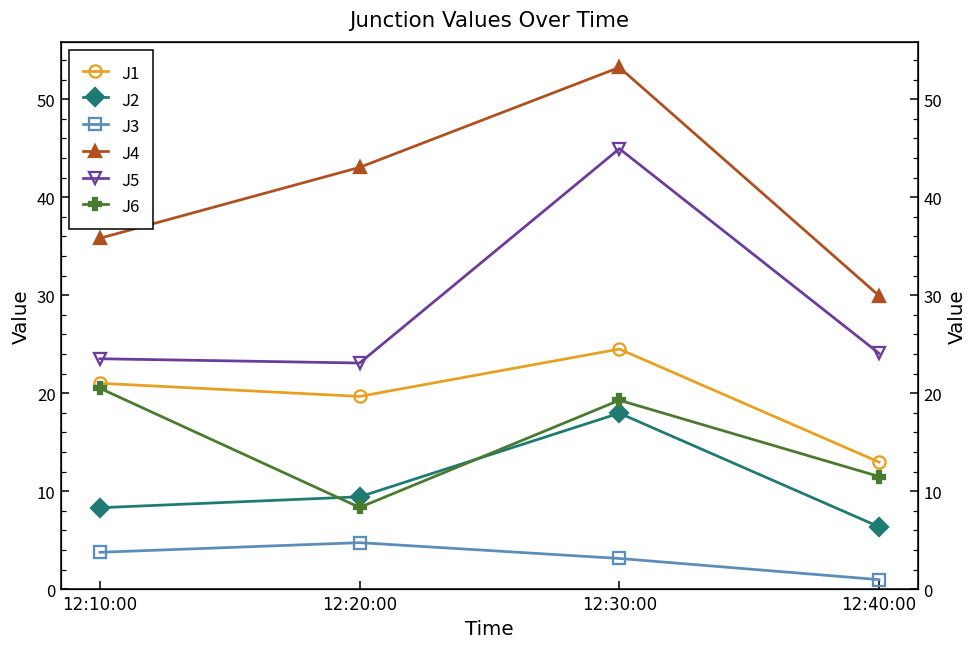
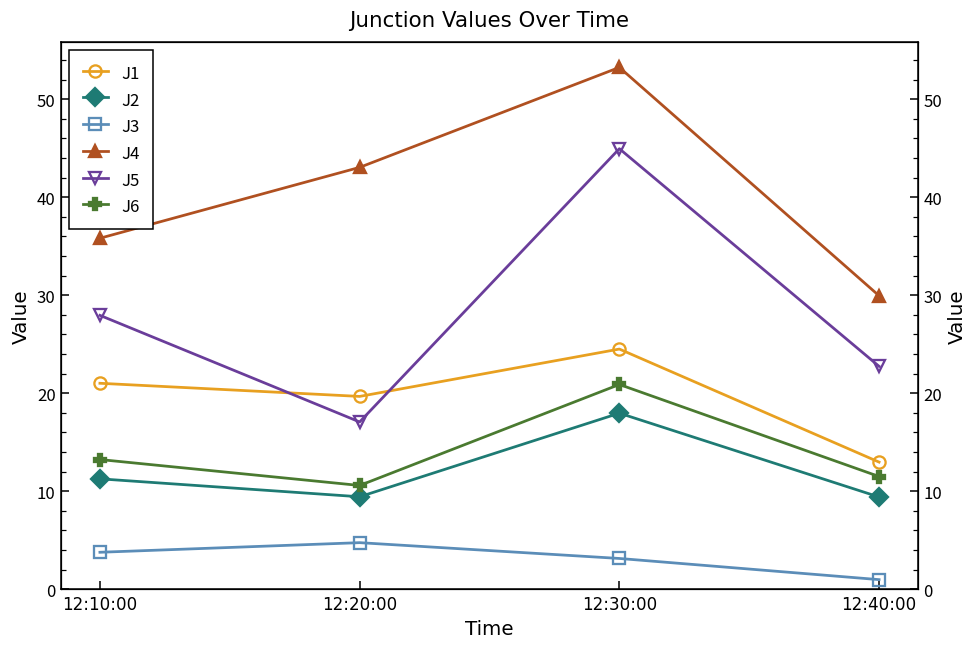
  {
    "J1": {
      "12:10:00": 21,
      "12:20:00": 20,
      "12:30:00": 25,
      "12:40:00": 13
    },
    "J2": {
-     "12:10:00": 8,
+     "12:10:00": 11,
      "12:20:00": 9,
      "12:30:00": 18,
-     "12:40:00": 6
+     "12:40:00": 9
    },
    "J3": {
      "12:10:00": 4,
      "12:20:00": 5,
      "12:30:00": 3,
      "12:40:00": 1
    },
    "J4": {
      "12:10:00": 36,
      "12:20:00": 43,
      "12:30:00": 53,
      "12:40:00": 30
    },
    "J5": {
-     "12:10:00": 24,
-     "12:20:00": 23,
+     "12:10:00": 28,
+     "12:20:00": 17,
      "12:30:00": 45,
-     "12:40:00": 24
+     "12:40:00": 23
    },
    "J6": {
-     "12:10:00": 21,
-     "12:20:00": 8,
-     "12:30:00": 19,
+     "12:10:00": 13,
+     "12:20:00": 11,
+     "12:30:00": 21,
      "12:40:00": 12
    }
  }
